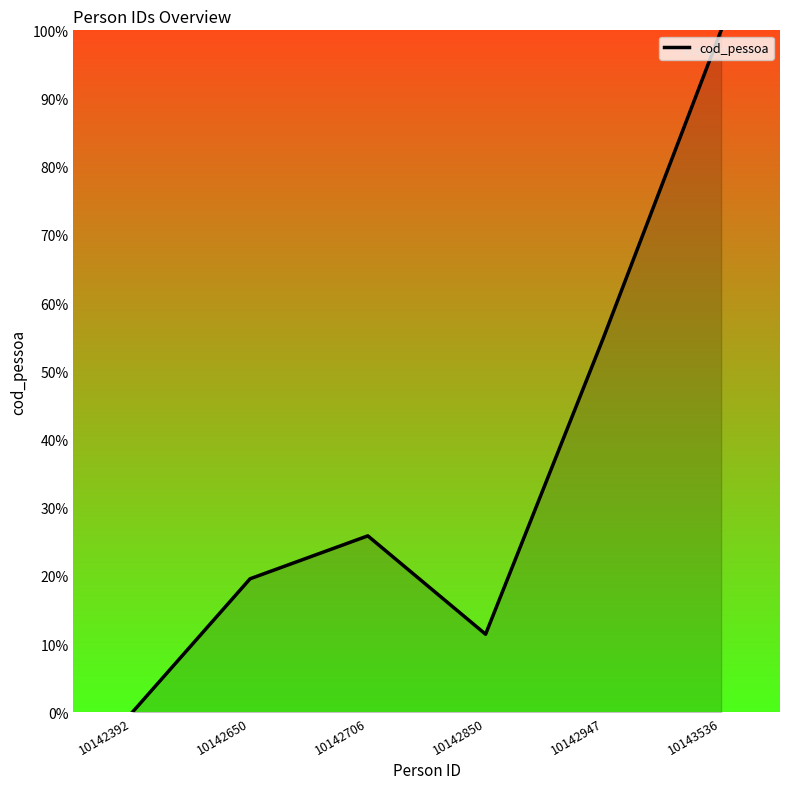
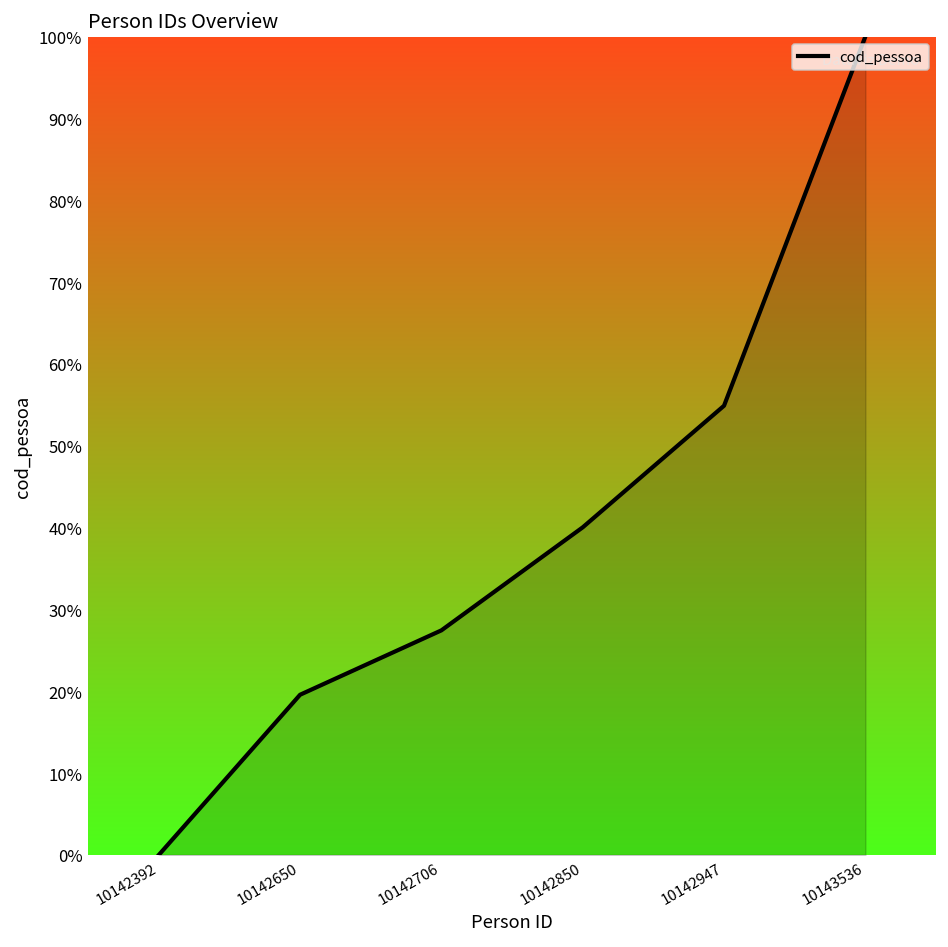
  {
    "10142392": "0%",
    "10142650": "20%",
-   "10142706": "26%",
-   "10142850": "11%",
+   "10142706": "27%",
+   "10142850": "40%",
    "10142947": "55%",
    "10143536": "100%"
  }
